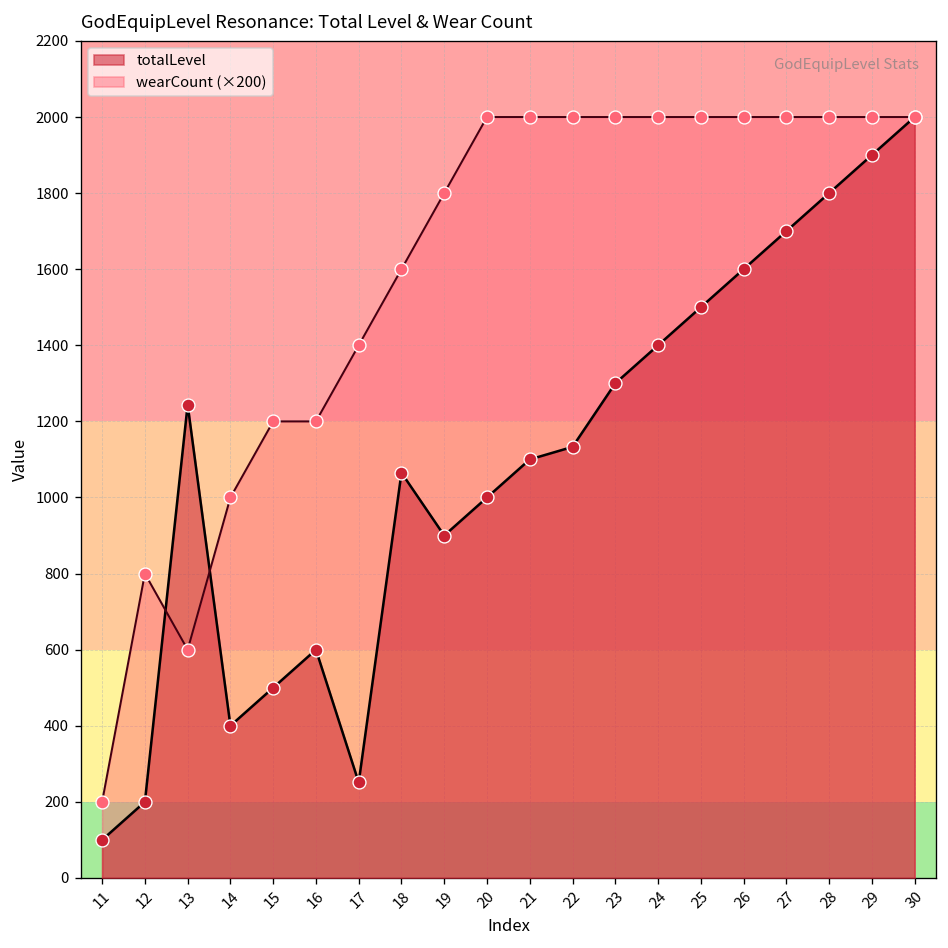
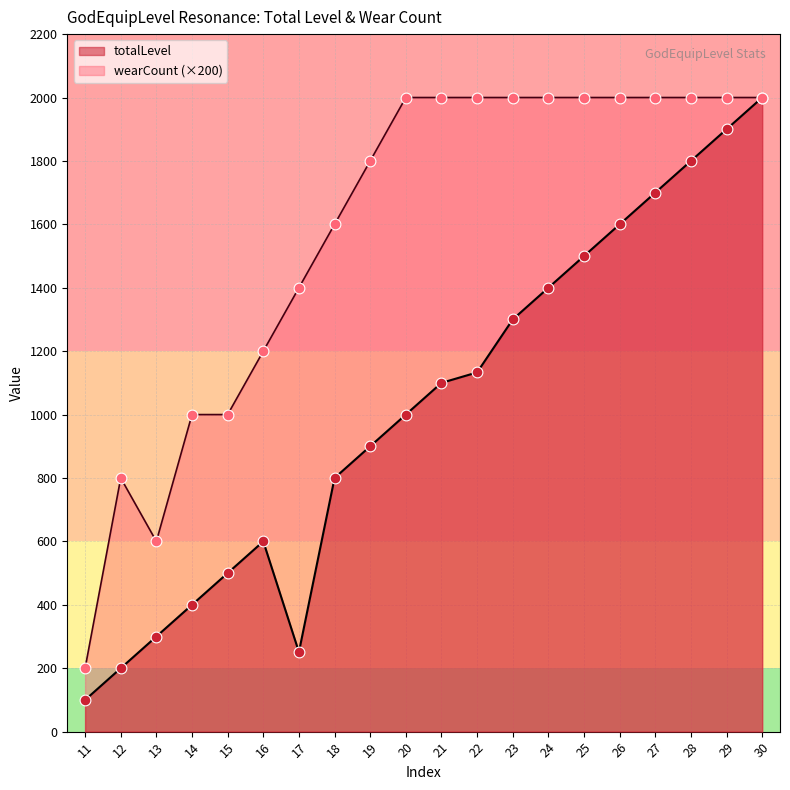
  {
    "totalLevel": {
      "11": 100,
      "12": 200,
-     "13": 1240,
+     "13": 300,
      "14": 400,
      "15": 500,
      "16": 600,
      "17": 250,
-     "18": 1070,
+     "18": 800,
      "19": 900,
      "20": 1000,
      "21": 1100,
      "22": 1130,
      "23": 1300,
      "24": 1400,
      "25": 1500,
      "26": 1600,
      "27": 1700,
      "28": 1800,
      "29": 1900
    },
    "wearCount (×200)": {
      "11": 200,
      "12": 800,
      "13": 600,
      "14": 1000,
-     "15": 1200,
+     "15": 1000,
      "16": 1200,
      "17": 1400,
      "18": 1600,
      "19": 1800,
      "20": 2000,
      "21": 2000,
      "22": 2000,
      "23": 2000,
      "24": 2000,
      "25": 2000,
      "26": 2000,
      "27": 2000,
      "28": 2000,
      "29": 2000
    }
  }
